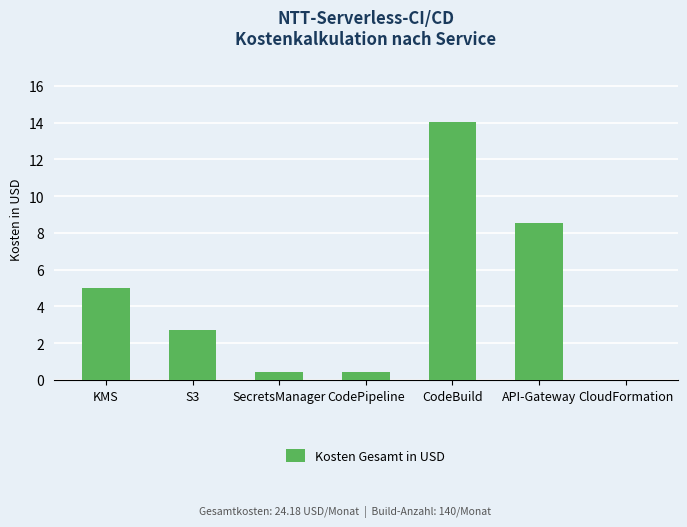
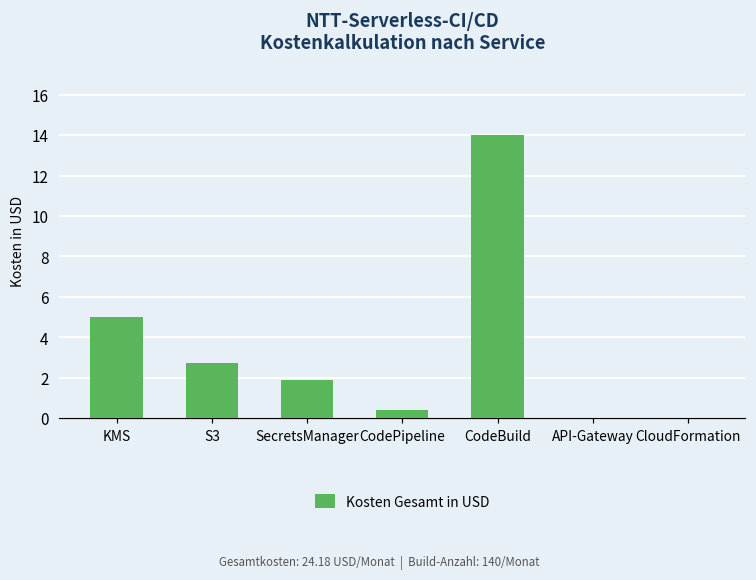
  {
    "KMS": 5.0,
    "S3": 2.7,
-   "SecretsManager": 0.4,
+   "SecretsManager": 1.9,
    "CodePipeline": 0.4,
    "CodeBuild": 14.0,
-   "API-Gateway": 8.5
+   "API-Gateway": 0.0
  }
